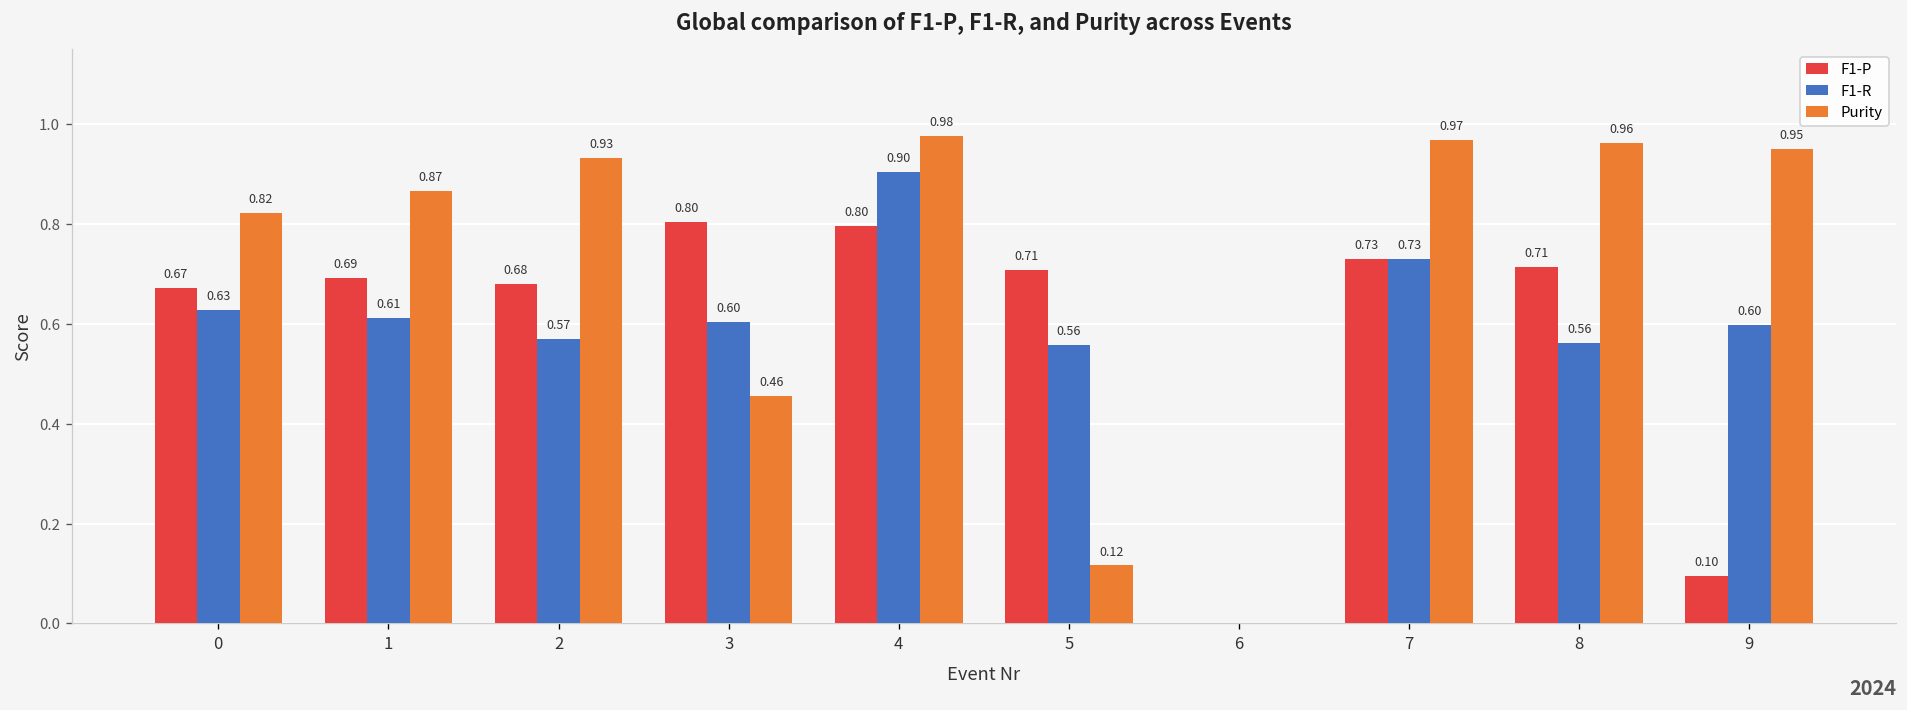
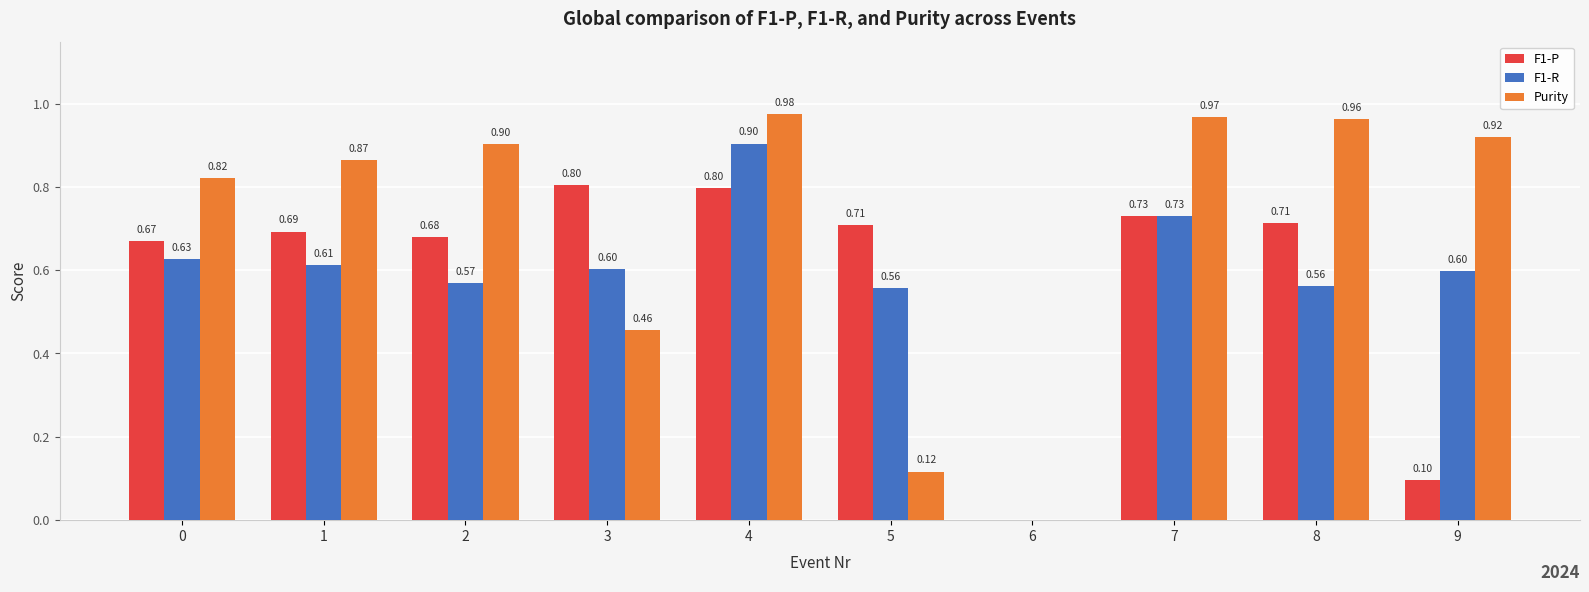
  {
    "F1-P": {
      "0": 0.67,
      "1": 0.69,
      "2": 0.68,
      "3": 0.80,
      "4": 0.80,
      "5": 0.71,
      "7": 0.73,
      "8": 0.71,
      "9": 0.10
    },
    "F1-R": {
      "0": 0.63,
      "1": 0.61,
      "2": 0.57,
      "3": 0.60,
      "4": 0.90,
      "5": 0.56,
      "7": 0.73,
      "8": 0.56,
      "9": 0.60
    },
    "Purity": {
      "0": 0.82,
      "1": 0.87,
-     "2": 0.93,
+     "2": 0.90,
      "3": 0.46,
      "4": 0.98,
      "5": 0.12,
      "7": 0.97,
      "8": 0.96,
-     "9": 0.95
+     "9": 0.92
    }
  }
